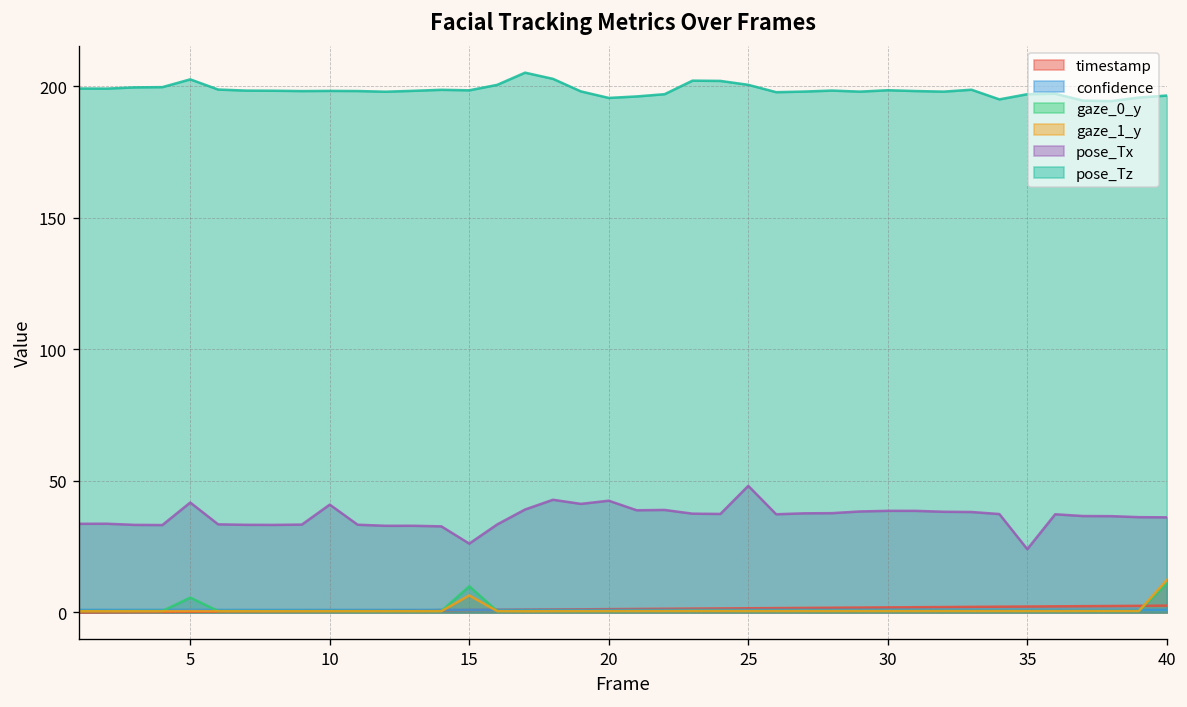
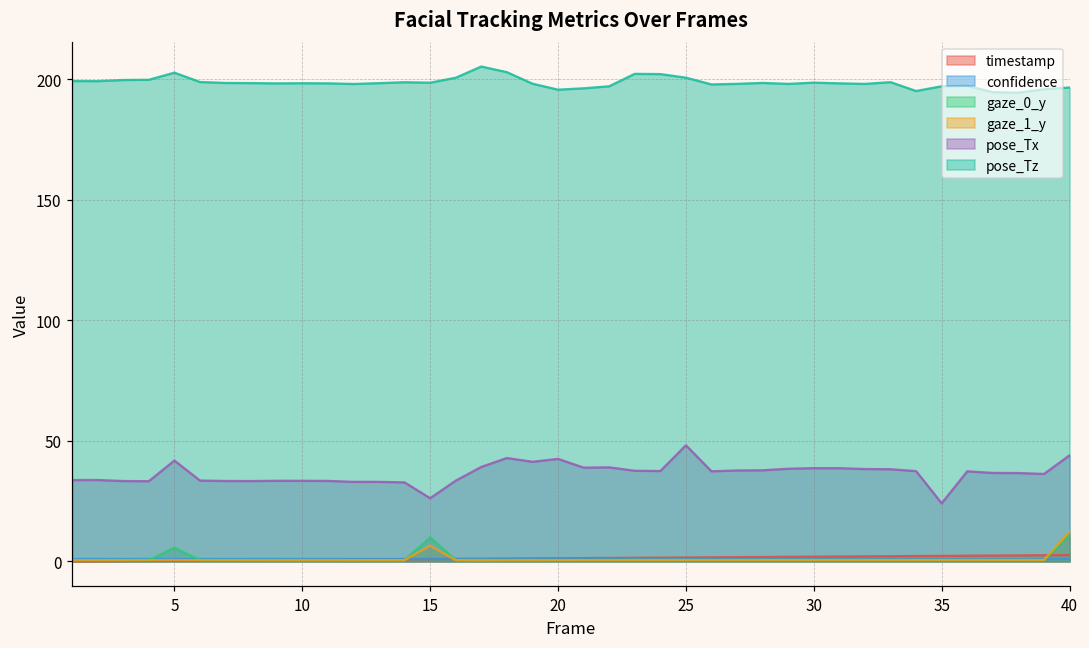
  {
    "timestamp": {
      "35": 2,
      "40": 3
    },
    "gaze_1_y": {
      "15": 6,
      "40": 12
    },
    "pose_Tx": {
      "5": 42,
-     "10": 41,
+     "10": 33,
      "15": 26,
      "20": 42,
      "25": 48,
      "30": 39,
      "35": 24,
-     "40": 36
+     "40": 44
    }
  }
